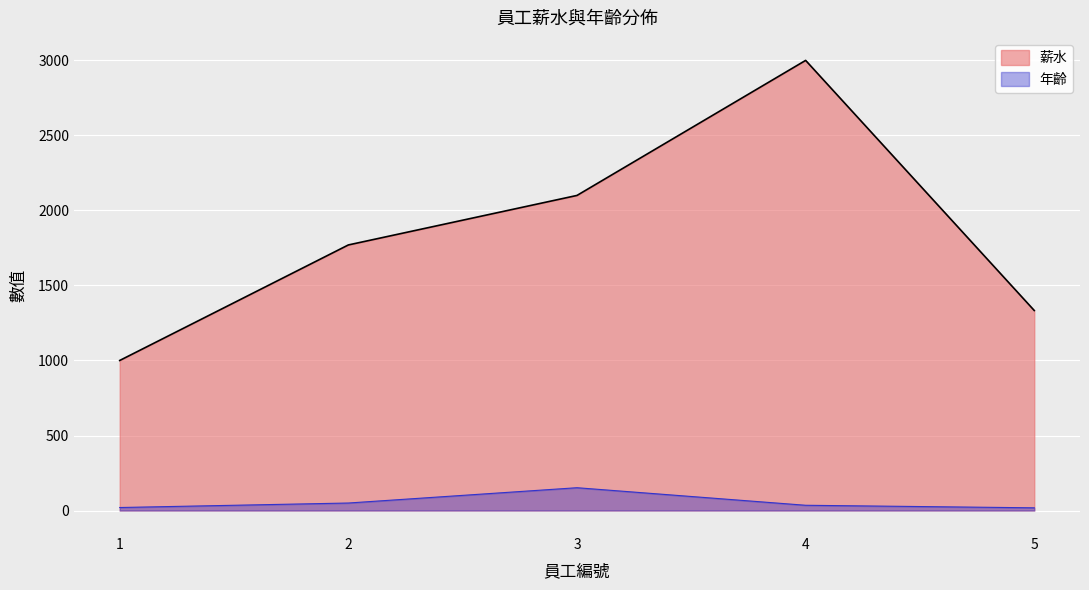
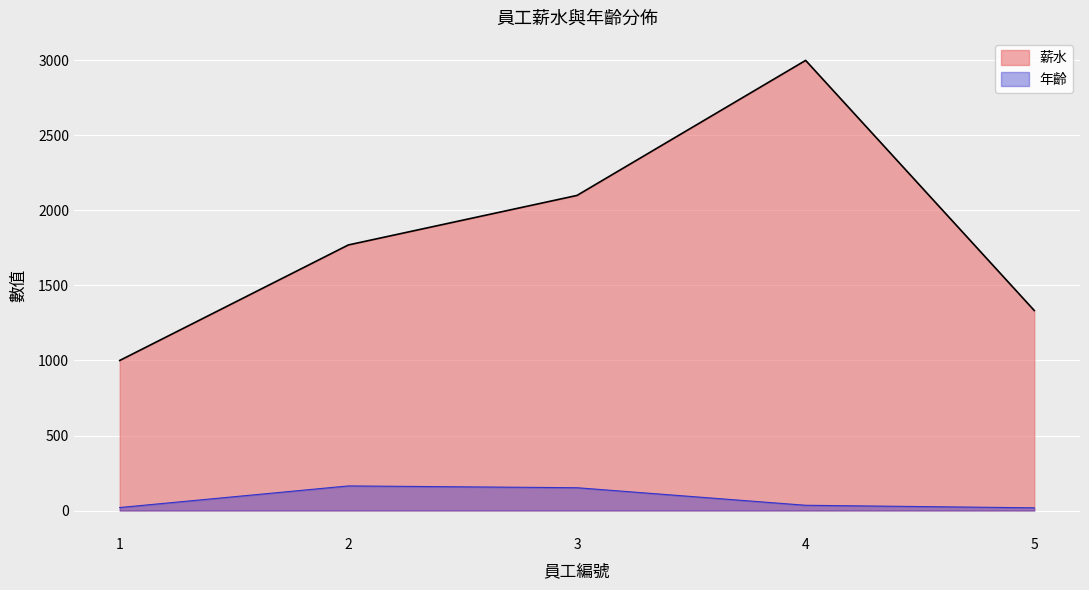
  {
    "薪水": {
      "1": 1000,
      "2": 1770,
      "3": 2100,
      "4": 3000,
      "5": 1330
    },
    "年齡": {
      "1": 20,
-     "2": 50,
+     "2": 160,
      "3": 150,
      "4": 40,
      "5": 20
    }
  }
